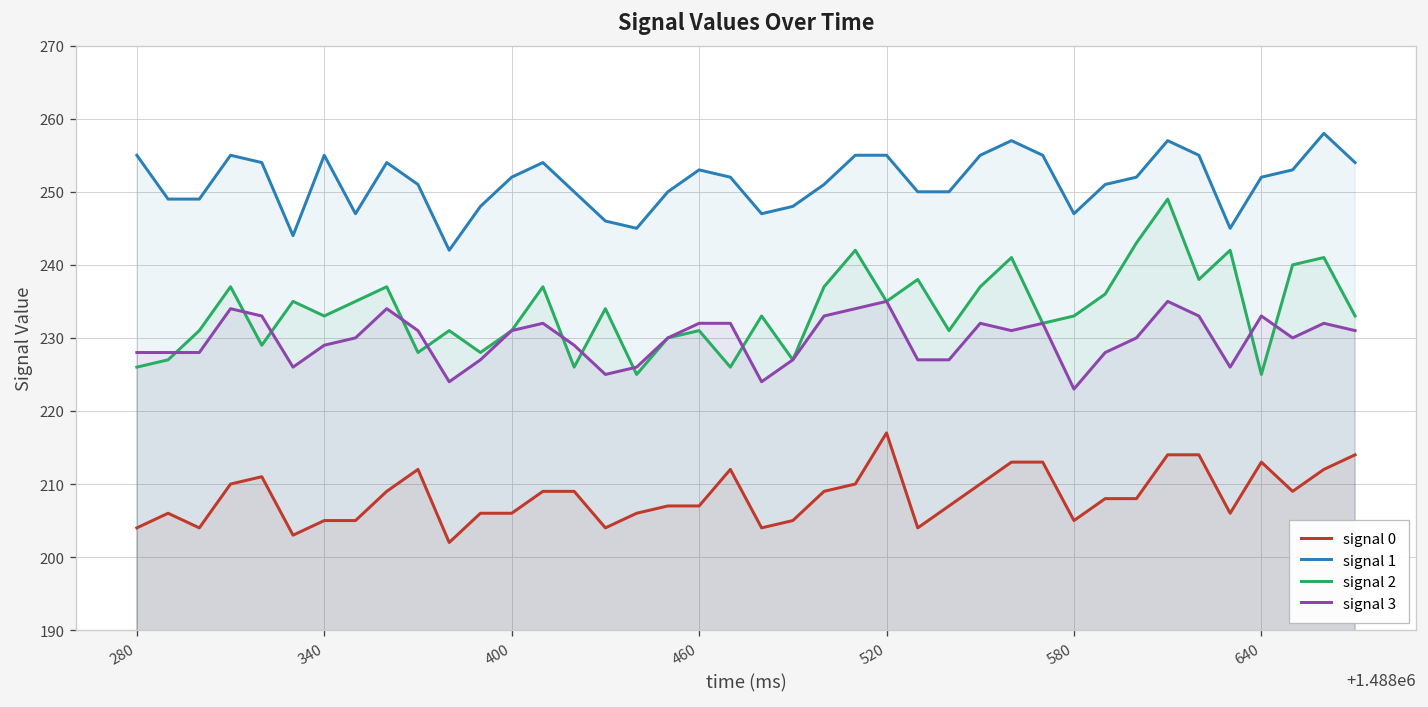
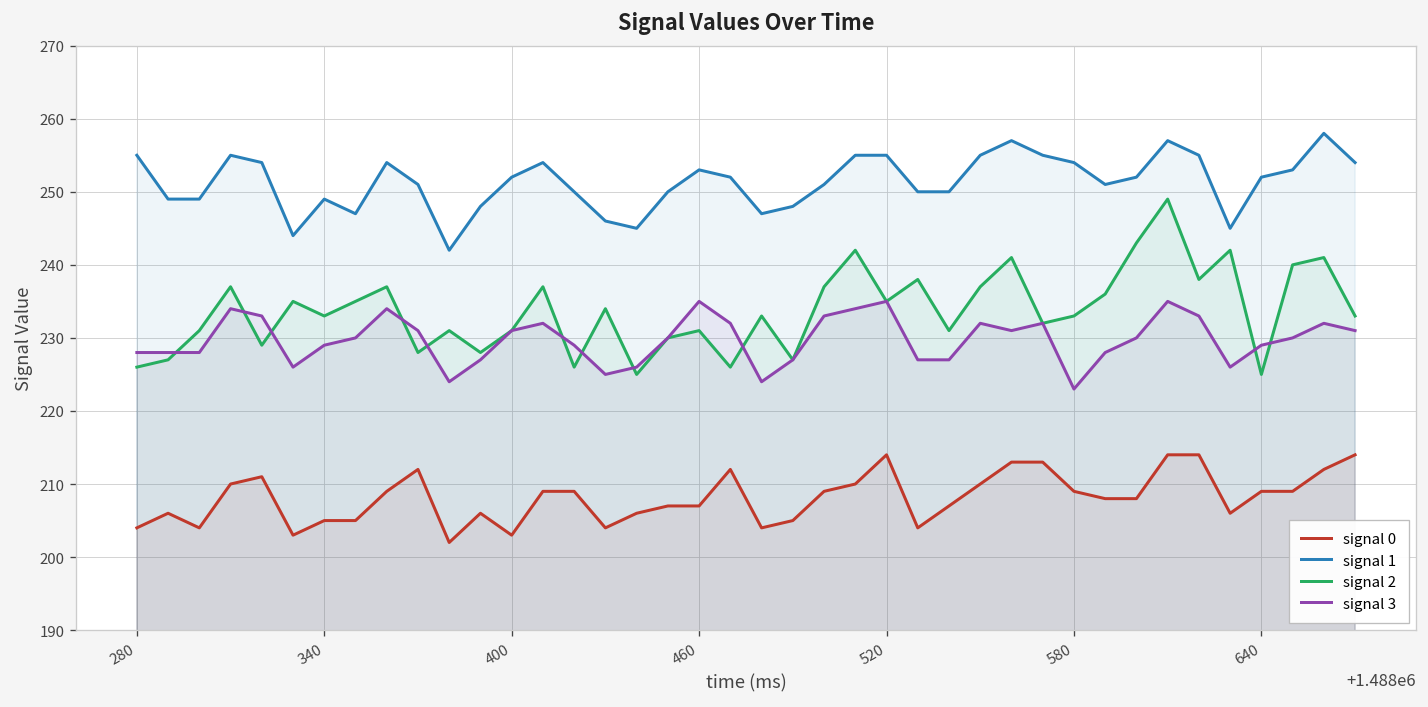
  {
    "signal 0": {
      "280": 204,
      "340": 205,
-     "400": 206,
+     "400": 203,
      "460": 207,
-     "520": 217,
-     "580": 205,
-     "640": 213
+     "520": 214,
+     "580": 209,
+     "640": 209
    },
    "signal 1": {
      "280": 255,
-     "340": 255,
+     "340": 249,
      "400": 252,
      "460": 253,
      "520": 255,
-     "580": 247,
+     "580": 254,
      "640": 252
    },
    "signal 2": {
      "280": 226,
      "340": 233,
      "460": 231,
      "580": 233,
      "640": 225
    },
    "signal 3": {
      "280": 228,
      "340": 229,
-     "460": 232,
+     "460": 235,
      "580": 223,
-     "640": 233
+     "640": 229
    }
  }
